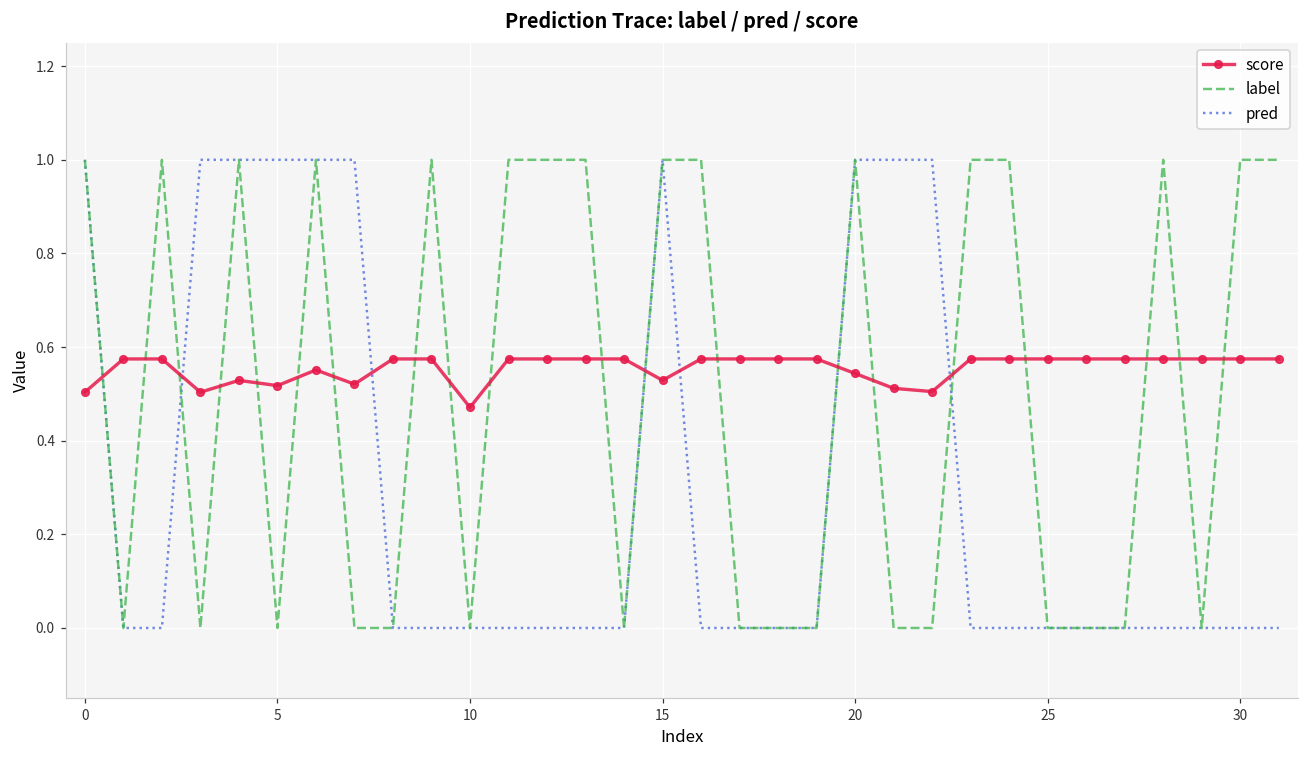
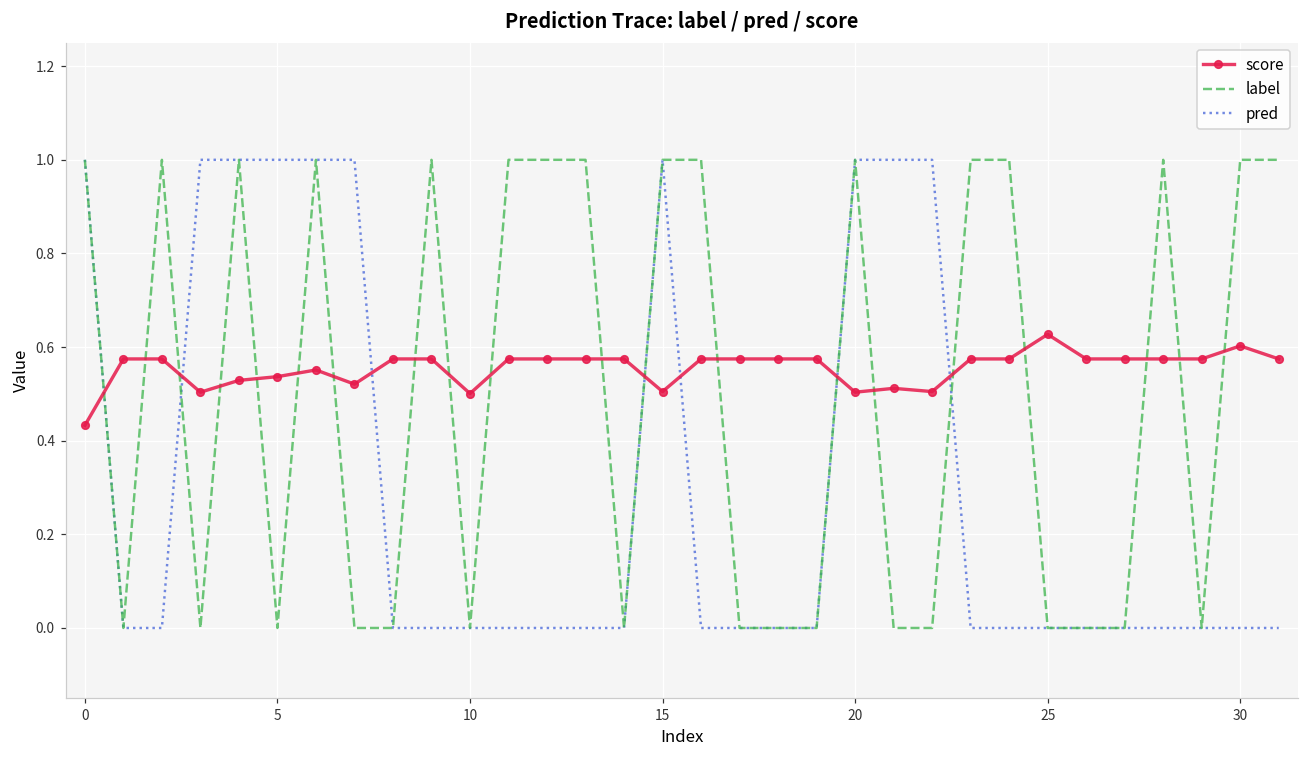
  {
    "score": {
-     "0": 0.50,
-     "5": 0.52,
-     "10": 0.47,
-     "15": 0.53,
-     "20": 0.54,
-     "25": 0.57,
-     "30": 0.57
+     "0": 0.43,
+     "5": 0.54,
+     "10": 0.50,
+     "15": 0.50,
+     "20": 0.50,
+     "25": 0.63,
+     "30": 0.60
    },
    "label": {
      "5": 0.00,
      "30": 1.00
    },
    "pred": {
      "5": 1.00,
      "30": 0.00
    }
  }
